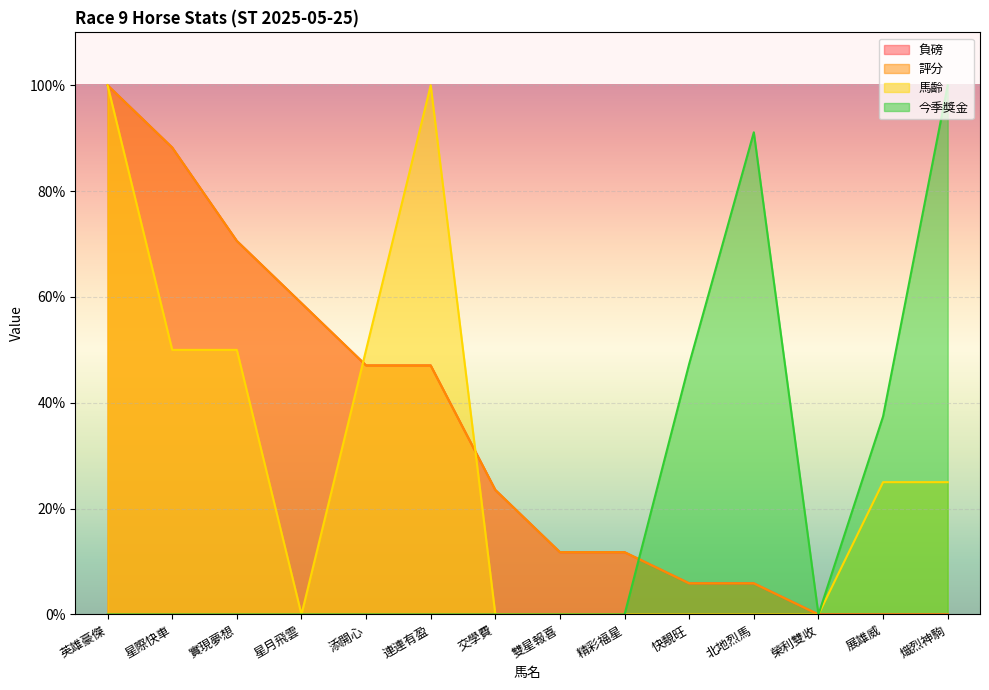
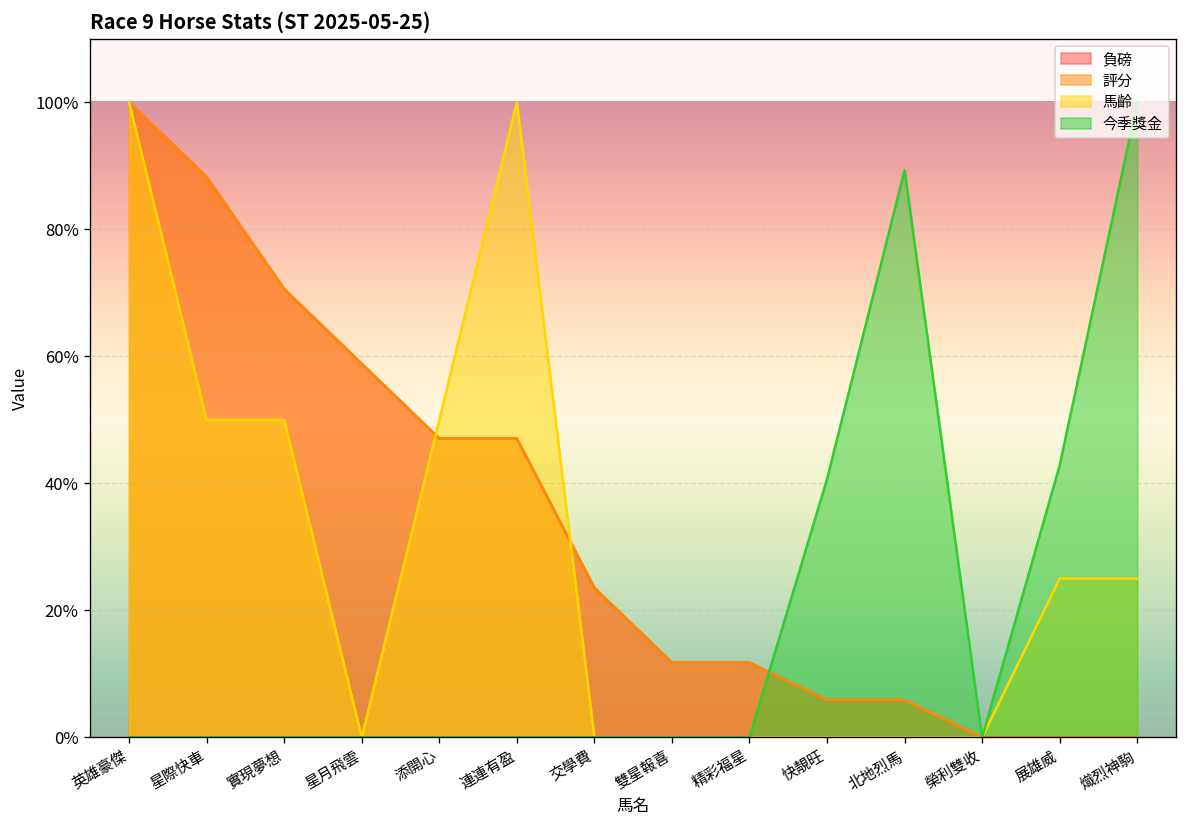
  {
    "今季獎金": {
      "英雄豪傑": "0%",
      "星際快車": "0%",
      "實現夢想": "0%",
      "添開心": "0%",
      "連連有盈": "0%",
-     "快靚旺": "47%",
-     "北地烈馬": "91%",
-     "展雄威": "37%"
+     "快靚旺": "41%",
+     "北地烈馬": "89%",
+     "展雄威": "43%"
    }
  }
